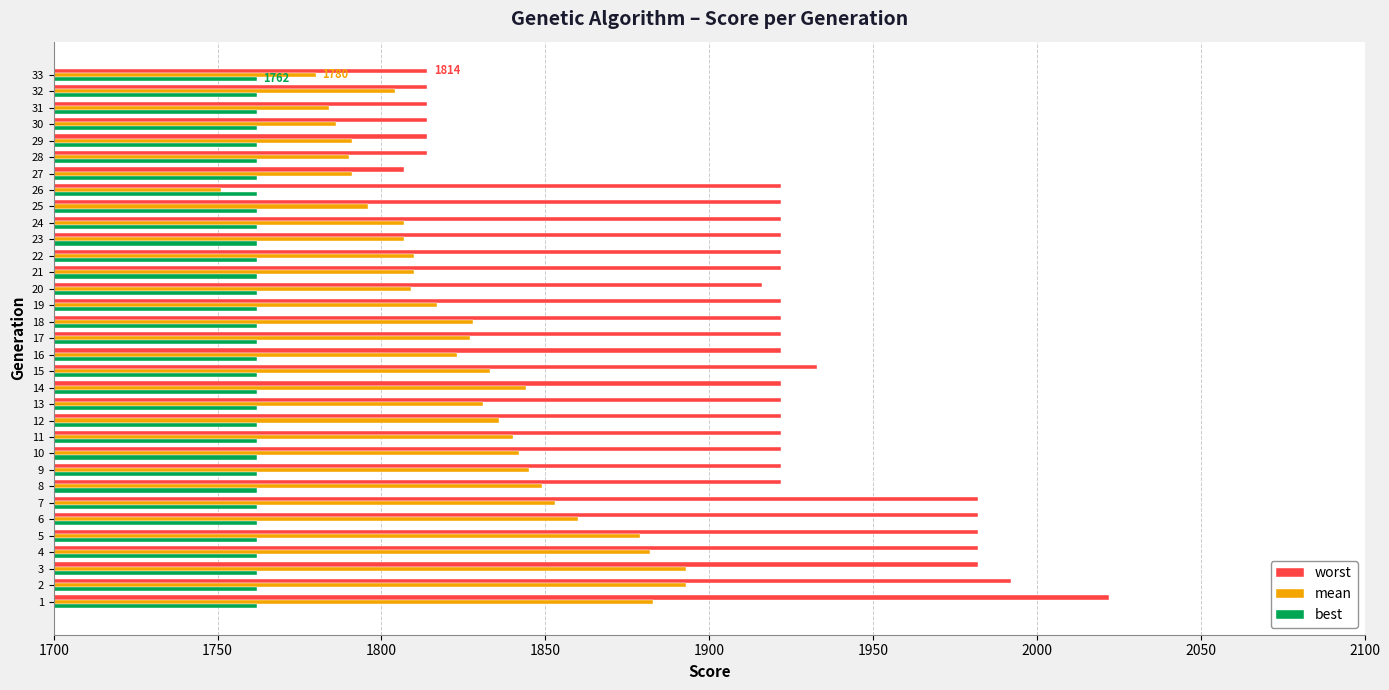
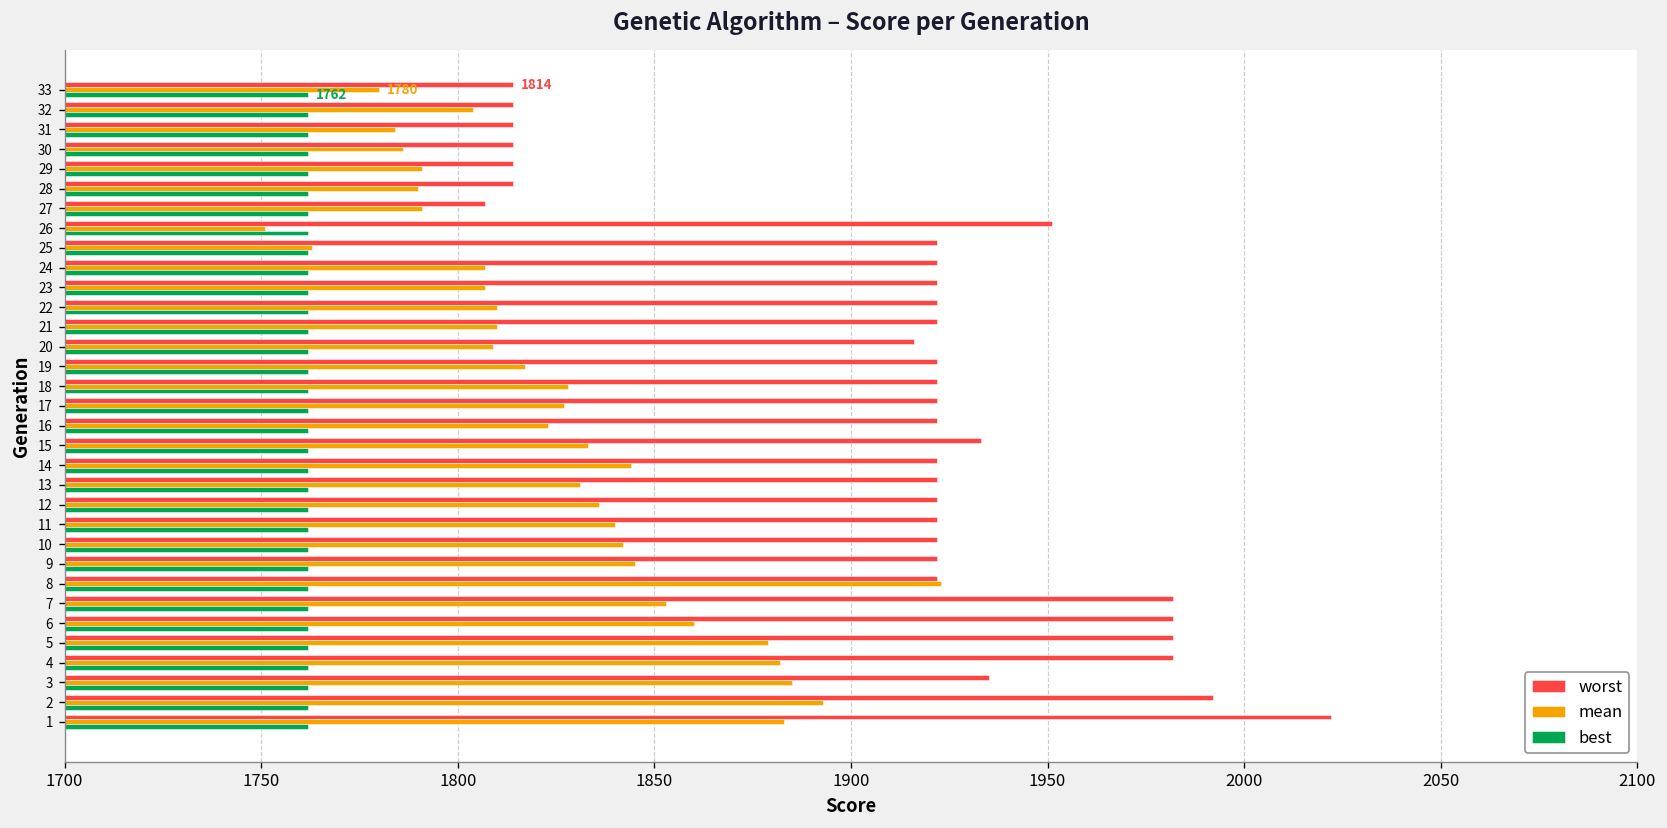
  {
    "worst": {
      "30": 1814,
      "29": 1814,
      "28": 1814,
      "27": 1807,
-     "26": 1922,
+     "26": 1951,
      "25": 1922,
      "24": 1922,
      "23": 1922,
      "22": 1922,
      "21": 1922,
      "20": 1916,
      "19": 1922,
      "18": 1922,
      "17": 1922,
      "16": 1922,
      "15": 1933,
      "14": 1922,
      "13": 1922,
      "12": 1922,
      "11": 1922,
      "10": 1922,
      "9": 1922,
      "8": 1922,
      "7": 1982,
      "6": 1982,
      "5": 1982,
      "4": 1982,
-     "3": 1982,
+     "3": 1935,
      "2": 1992,
      "1": 2022
    },
    "mean": {
      "32": 1804,
      "31": 1784,
      "30": 1786,
      "29": 1791,
      "28": 1790,
      "27": 1791,
      "26": 1751,
-     "25": 1796,
+     "25": 1763,
      "24": 1807,
      "23": 1807,
      "22": 1810,
      "21": 1810,
      "20": 1809,
      "19": 1817,
      "18": 1828,
      "17": 1827,
      "16": 1823,
      "15": 1833,
      "14": 1844,
      "13": 1831,
      "12": 1836,
      "11": 1840,
      "10": 1842,
      "9": 1845,
-     "8": 1849,
+     "8": 1923,
      "7": 1853,
      "6": 1860,
      "5": 1879,
      "4": 1882,
-     "3": 1893,
+     "3": 1885,
      "2": 1893,
      "1": 1883
    },
    "best": {
      "33": 1762
    }
  }
